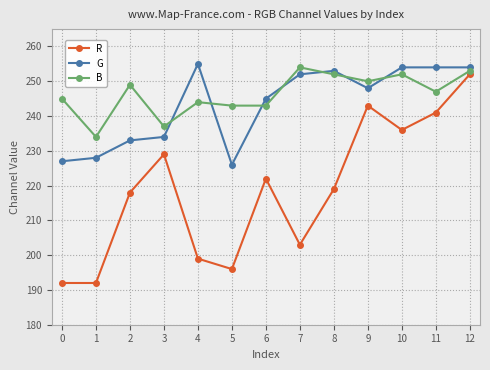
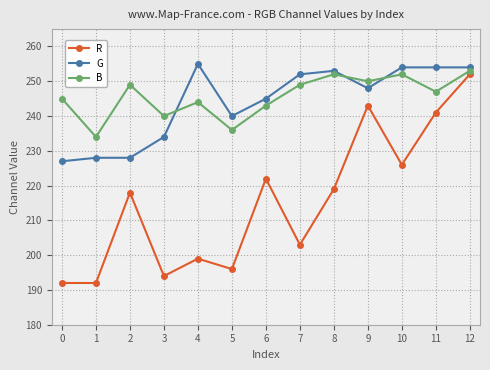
  {
    "R": {
      "0": 192,
      "1": 192,
      "2": 218,
-     "3": 229,
+     "3": 194,
      "4": 199,
      "5": 196,
      "6": 222,
      "7": 203,
      "8": 219,
      "9": 243,
-     "10": 236,
+     "10": 226,
      "11": 241,
      "12": 252
    },
    "G": {
      "0": 227,
      "1": 228,
-     "2": 233,
+     "2": 228,
      "3": 234,
      "4": 255,
-     "5": 226,
+     "5": 240,
      "6": 245,
      "7": 252,
      "8": 253,
      "9": 248,
      "10": 254,
      "11": 254,
      "12": 254
    },
    "B": {
      "0": 245,
      "1": 234,
      "2": 249,
-     "3": 237,
+     "3": 240,
      "4": 244,
-     "5": 243,
+     "5": 236,
      "6": 243,
-     "7": 254,
+     "7": 249,
      "8": 252,
      "9": 250,
      "10": 252,
      "11": 247,
      "12": 253
    }
  }
